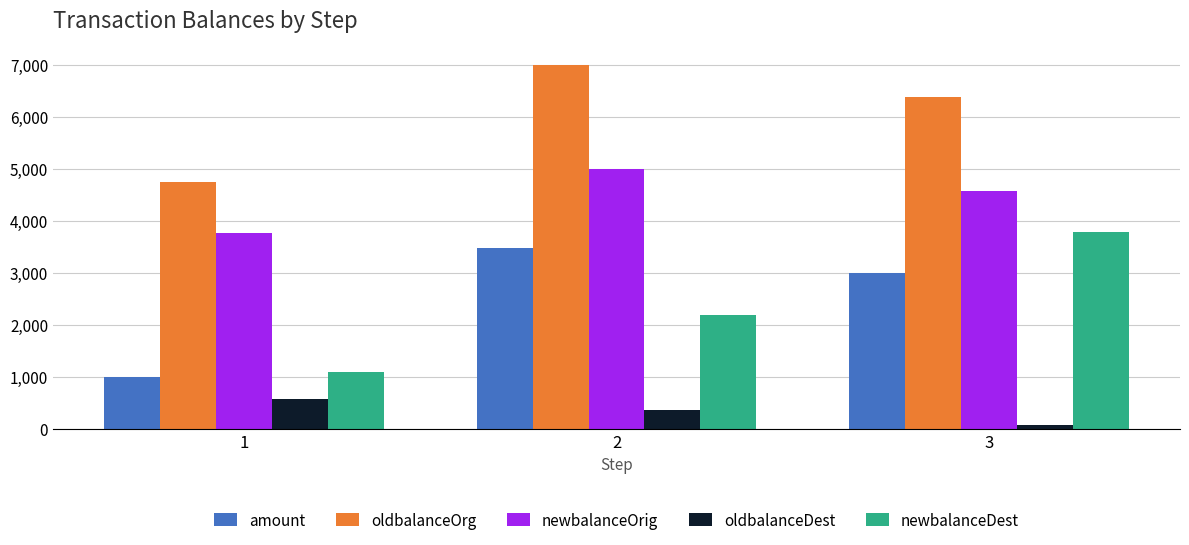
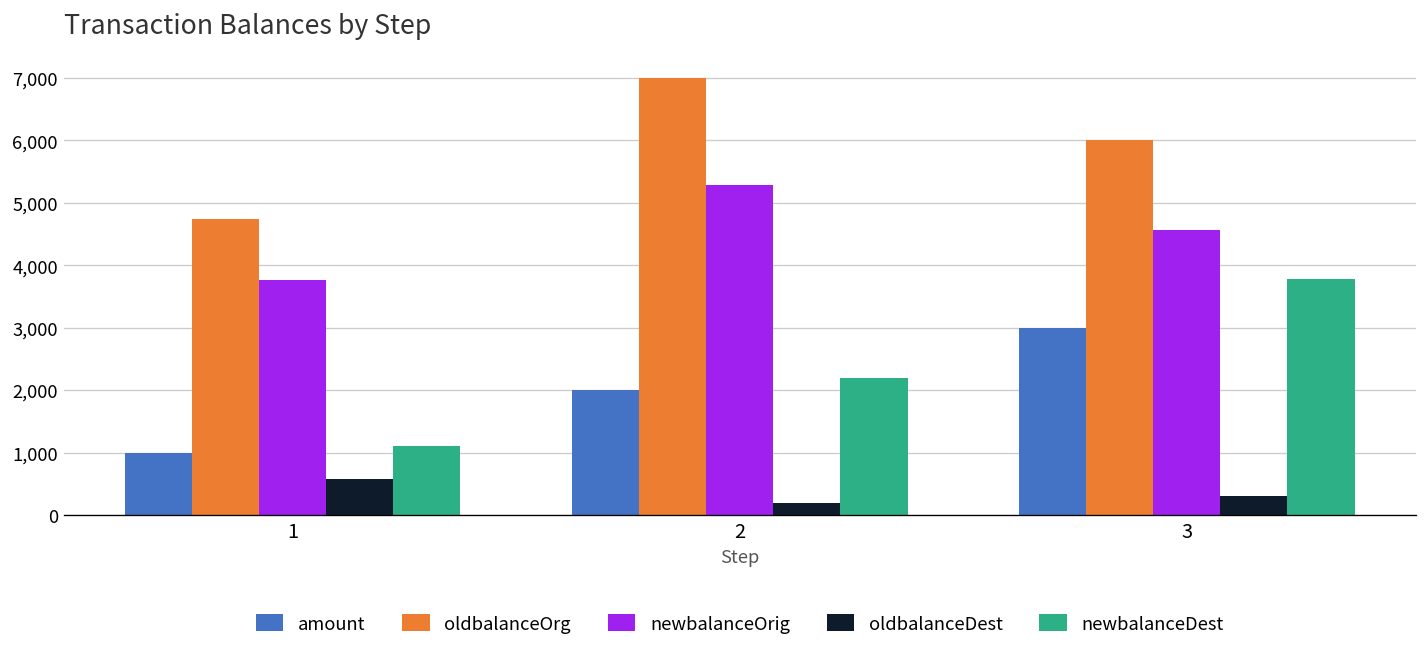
  {
    "amount": {
      "1": "1,000",
-     "2": "3,500",
+     "2": "2,000",
      "3": "3,000"
    },
    "oldbalanceOrg": {
      "1": "4,700",
      "2": "7,000",
-     "3": "6,400"
+     "3": "6,000"
    },
    "newbalanceOrig": {
      "1": "3,800",
-     "2": "5,000",
+     "2": "5,300",
      "3": "4,600"
    },
    "oldbalanceDest": {
      "1": "600",
-     "2": "400",
-     "3": "100"
+     "2": "200",
+     "3": "300"
    },
    "newbalanceDest": {
      "1": "1,100",
      "2": "2,200",
      "3": "3,800"
    }
  }
